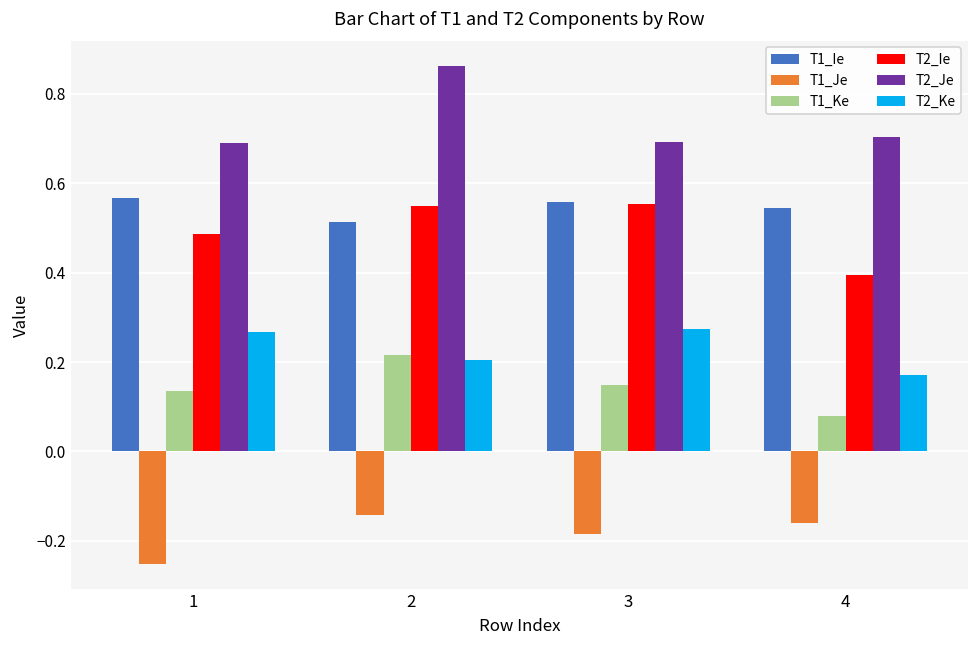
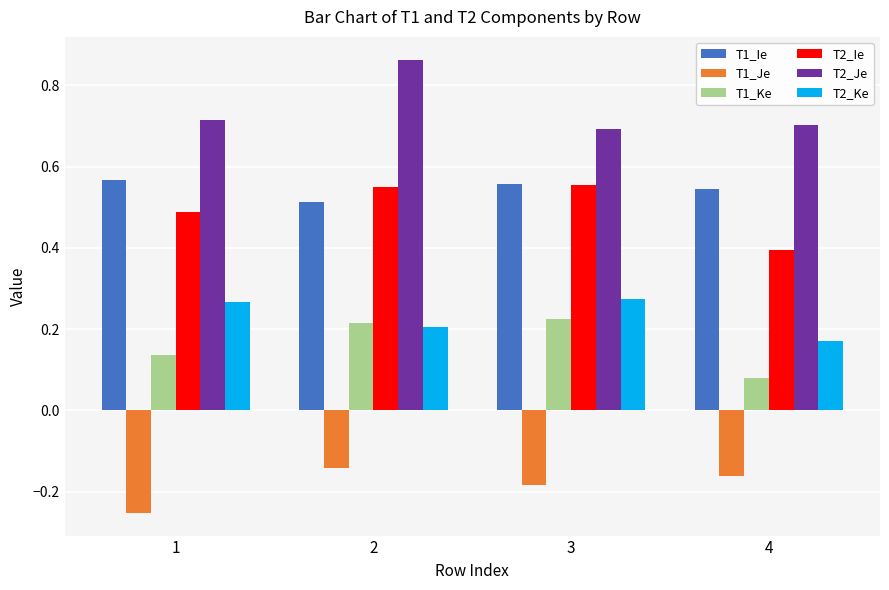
  {
    "T1_Ie": {
      "1": 0.57,
      "2": 0.51,
      "3": 0.56,
      "4": 0.54
    },
    "T1_Je": {
      "1": -0.25,
      "2": -0.14,
      "3": -0.18,
      "4": -0.16
    },
    "T1_Ke": {
      "1": 0.14,
      "2": 0.21,
-     "3": 0.15,
+     "3": 0.23,
      "4": 0.08
    },
    "T2_Ie": {
      "1": 0.49,
      "2": 0.55,
      "3": 0.55,
      "4": 0.39
    },
    "T2_Je": {
-     "1": 0.69,
+     "1": 0.72,
      "2": 0.86,
      "3": 0.69,
      "4": 0.70
    },
    "T2_Ke": {
      "1": 0.27,
      "2": 0.21,
      "3": 0.27,
      "4": 0.17
    }
  }
